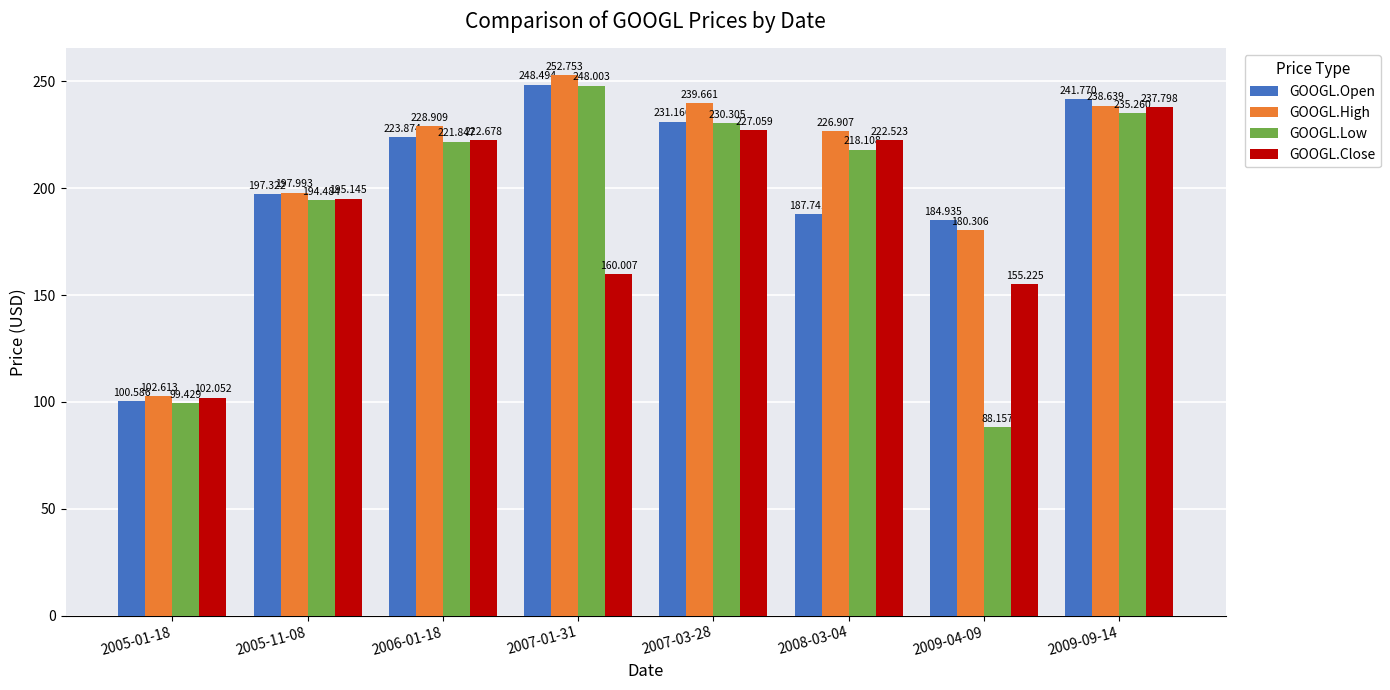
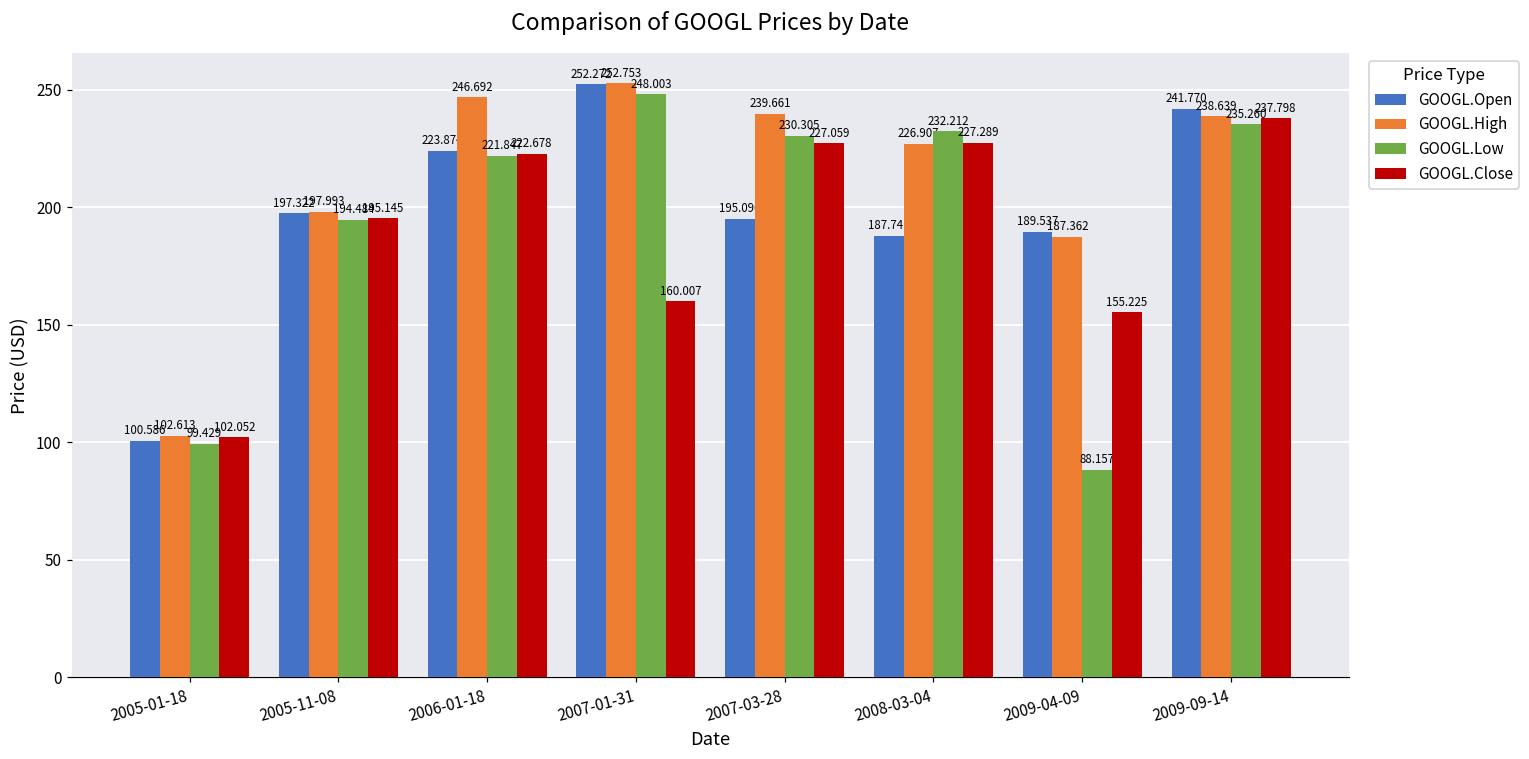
  {
    "GOOGL.Open": {
      "2006-01-18": 223.874,
-     "2007-01-31": 248.494,
-     "2007-03-28": 231.166,
+     "2007-01-31": 252.272,
+     "2007-03-28": 195.090,
      "2008-03-04": 187.741,
-     "2009-04-09": 184.935,
+     "2009-04-09": 189.537,
      "2009-09-14": 241.770
    },
    "GOOGL.High": {
-     "2006-01-18": 228.909,
+     "2006-01-18": 246.692,
      "2007-01-31": 252.753,
      "2007-03-28": 239.661,
      "2008-03-04": 226.907,
-     "2009-04-09": 180.306,
+     "2009-04-09": 187.362,
      "2009-09-14": 238.639
    },
    "GOOGL.Low": {
      "2005-01-18": 99.429,
      "2007-01-31": 248.003,
      "2007-03-28": 230.305,
-     "2008-03-04": 218.108,
+     "2008-03-04": 232.212,
      "2009-04-09": 88.157,
      "2009-09-14": 235.260
    },
    "GOOGL.Close": {
      "2005-01-18": 102.052,
      "2007-01-31": 160.007,
      "2007-03-28": 227.059,
-     "2008-03-04": 222.523,
+     "2008-03-04": 227.289,
      "2009-04-09": 155.225,
      "2009-09-14": 237.798
    }
  }
